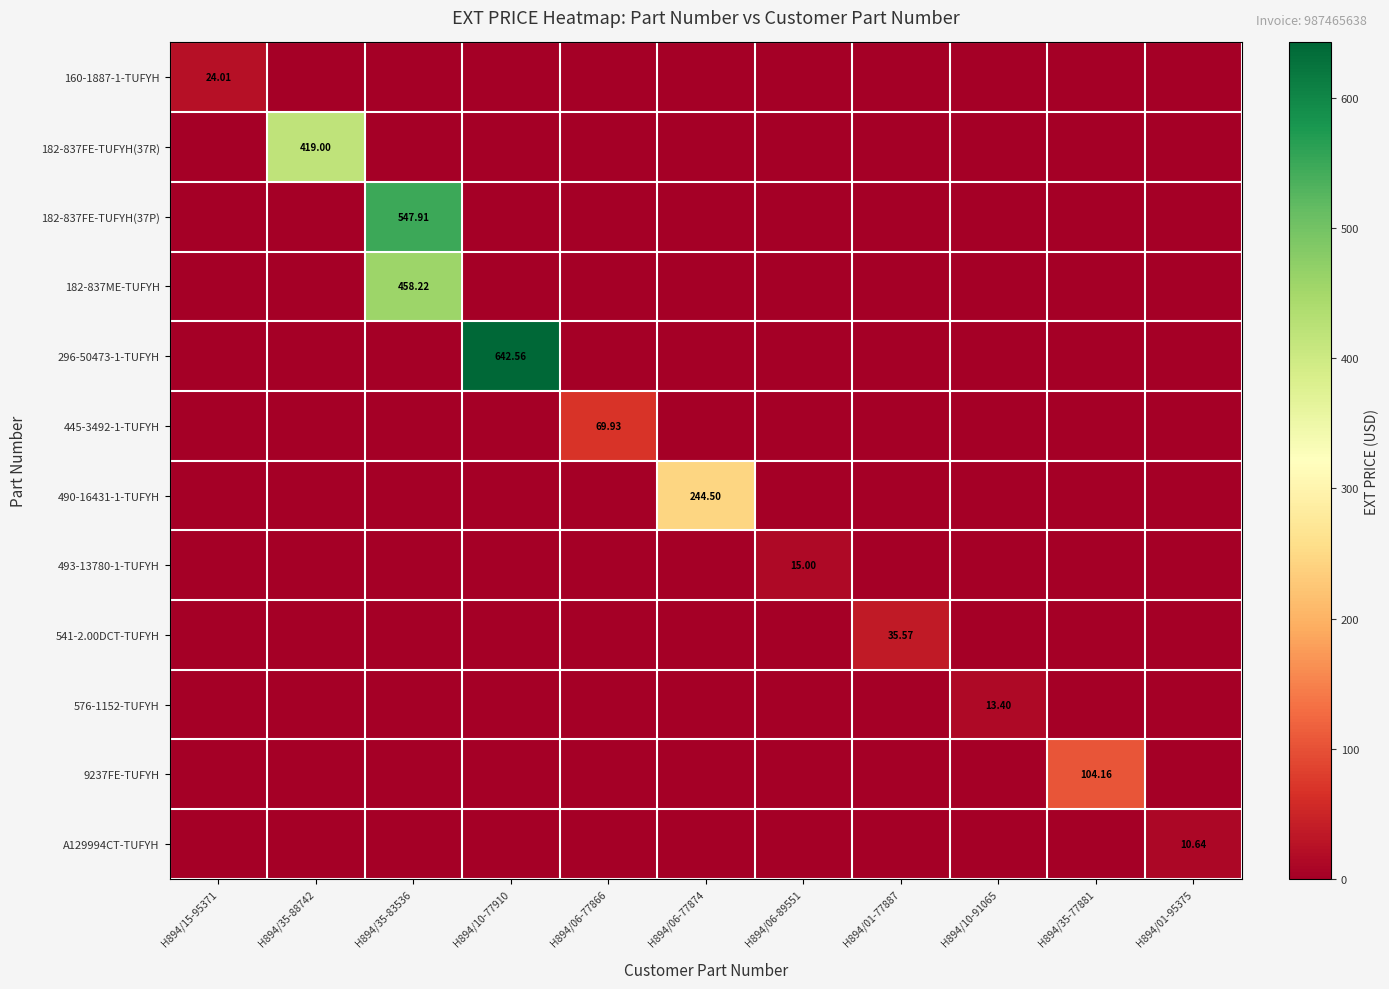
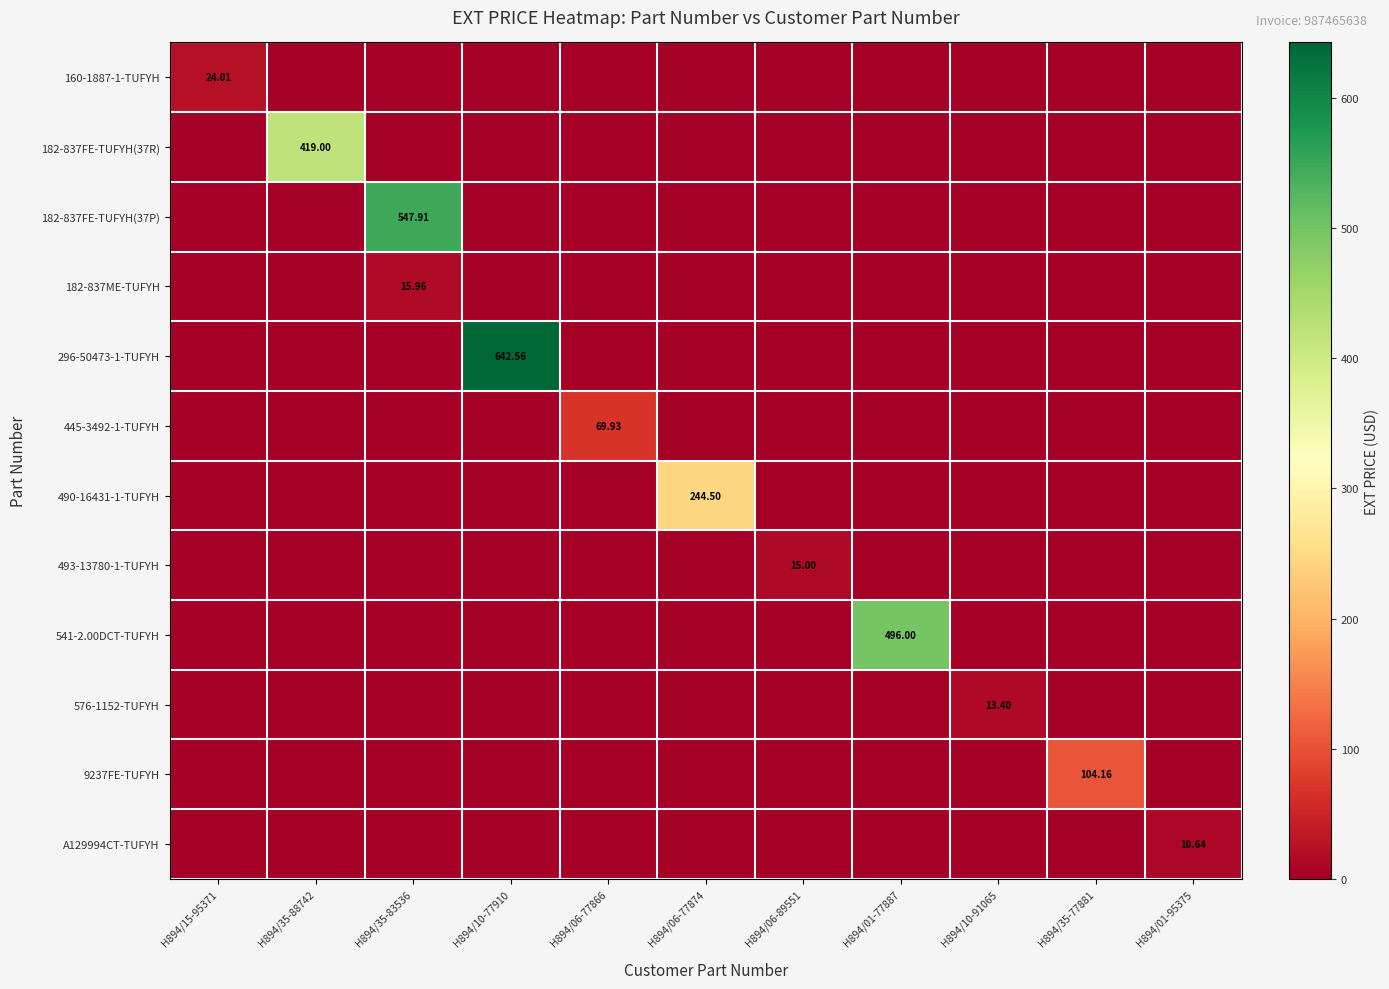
  {
    "160-1887-1-TUFYH": {
      "H894/15-95371": 24.01
    },
    "182-837FE-TUFYH(37R)": {
      "H894/35-88742": 419.00
    },
    "182-837FE-TUFYH(37P)": {
      "H894/35-83536": 547.91
    },
    "182-837ME-TUFYH": {
-     "H894/35-83536": 458.22
+     "H894/35-83536": 15.96
    },
    "296-50473-1-TUFYH": {
      "H894/10-77910": 642.56
    },
    "445-3492-1-TUFYH": {
      "H894/06-77866": 69.93
    },
    "490-16431-1-TUFYH": {
      "H894/06-77874": 244.50
    },
    "493-13780-1-TUFYH": {
      "H894/06-89551": 15.00
    },
    "541-2.00DCT-TUFYH": {
-     "H894/01-77887": 35.57
+     "H894/01-77887": 496.00
    },
    "576-1152-TUFYH": {
      "H894/10-91065": 13.40
    },
    "9237FE-TUFYH": {
      "H894/35-77881": 104.16
    },
    "A129994CT-TUFYH": {
      "H894/01-95375": 10.64
    }
  }
